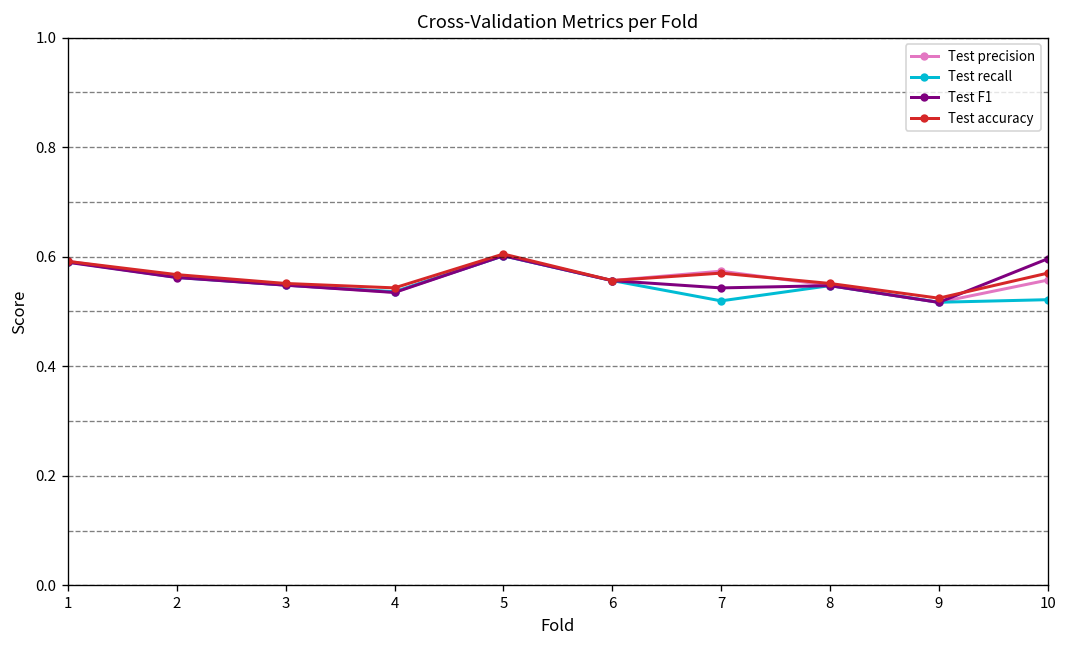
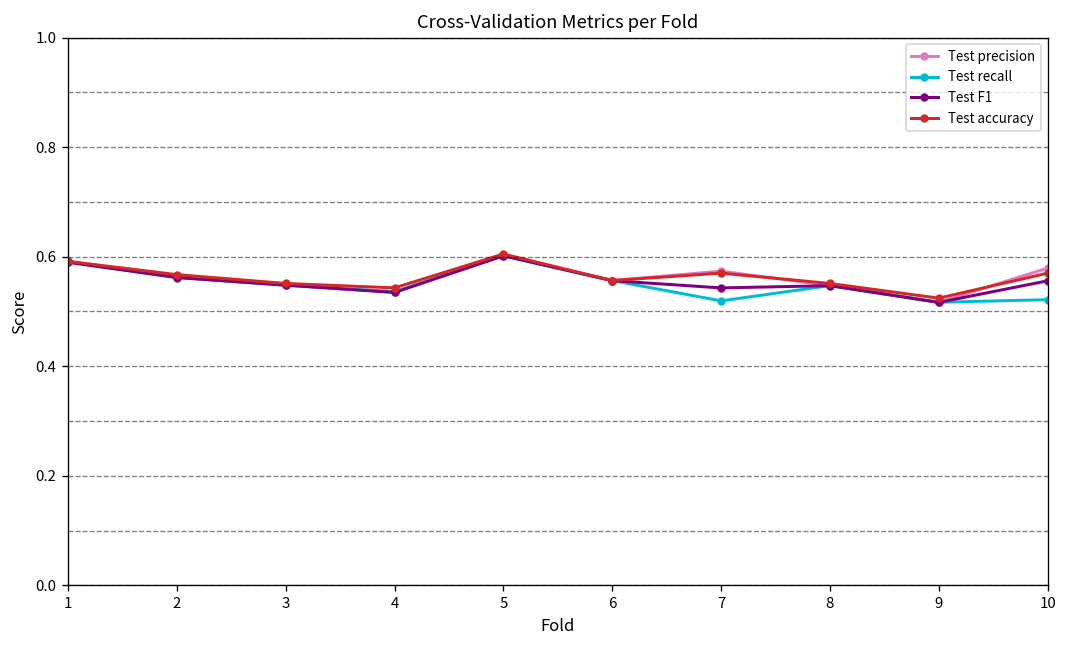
  {
    "Test precision": {
-     "10": 0.56
+     "10": 0.58
    },
    "Test recall": {
      "7": 0.52,
      "10": 0.52
    },
    "Test F1": {
      "7": 0.54,
-     "10": 0.60
+     "10": 0.56
    },
    "Test accuracy": {
      "4": 0.54,
      "9": 0.52,
      "10": 0.57
    }
  }
